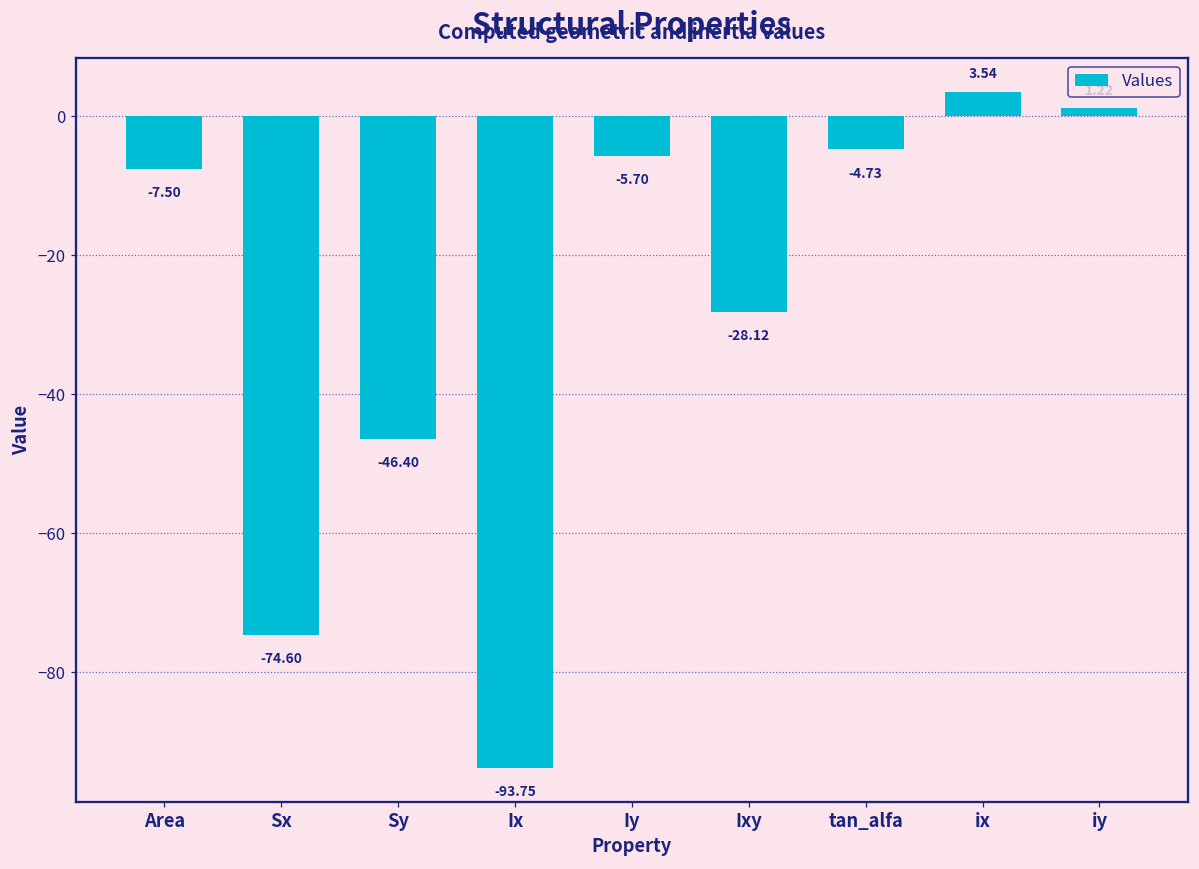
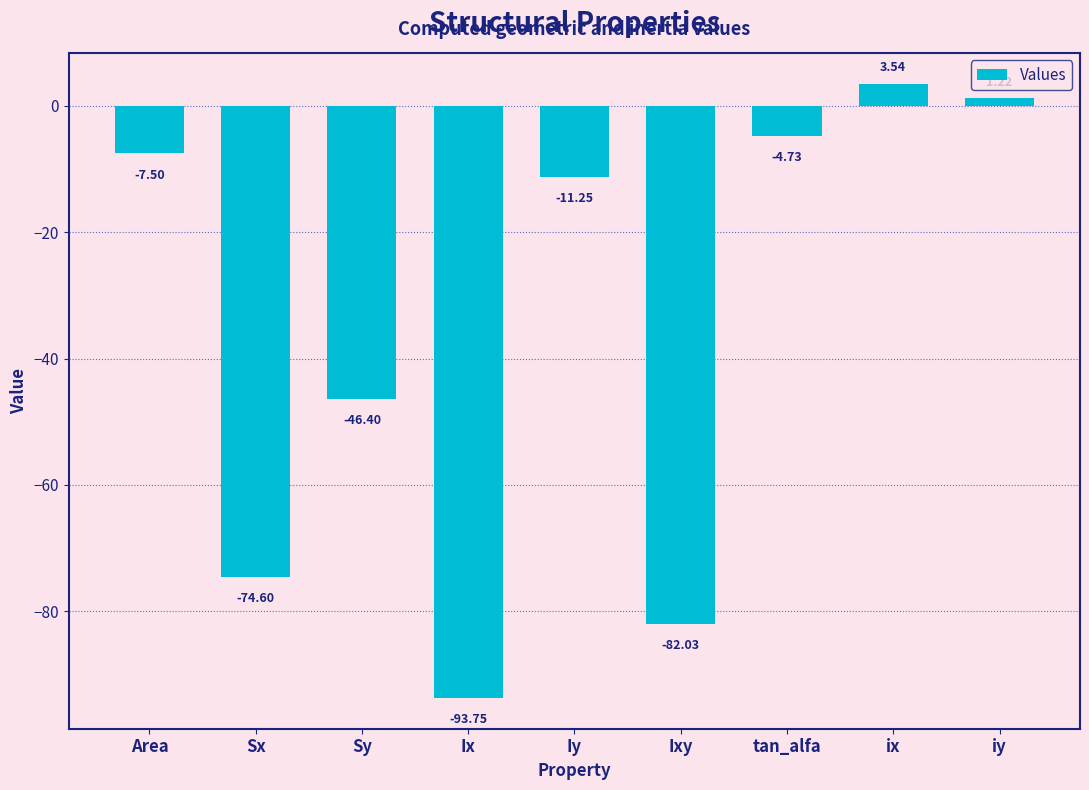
  {
    "Area": -7.50,
    "Sx": -74.60,
    "Sy": -46.40,
    "Ix": -93.75,
-   "Iy": -5.70,
-   "Ixy": -28.12,
+   "Iy": -11.25,
+   "Ixy": -82.03,
    "tan_alfa": -4.73,
    "ix": 3.54
  }
